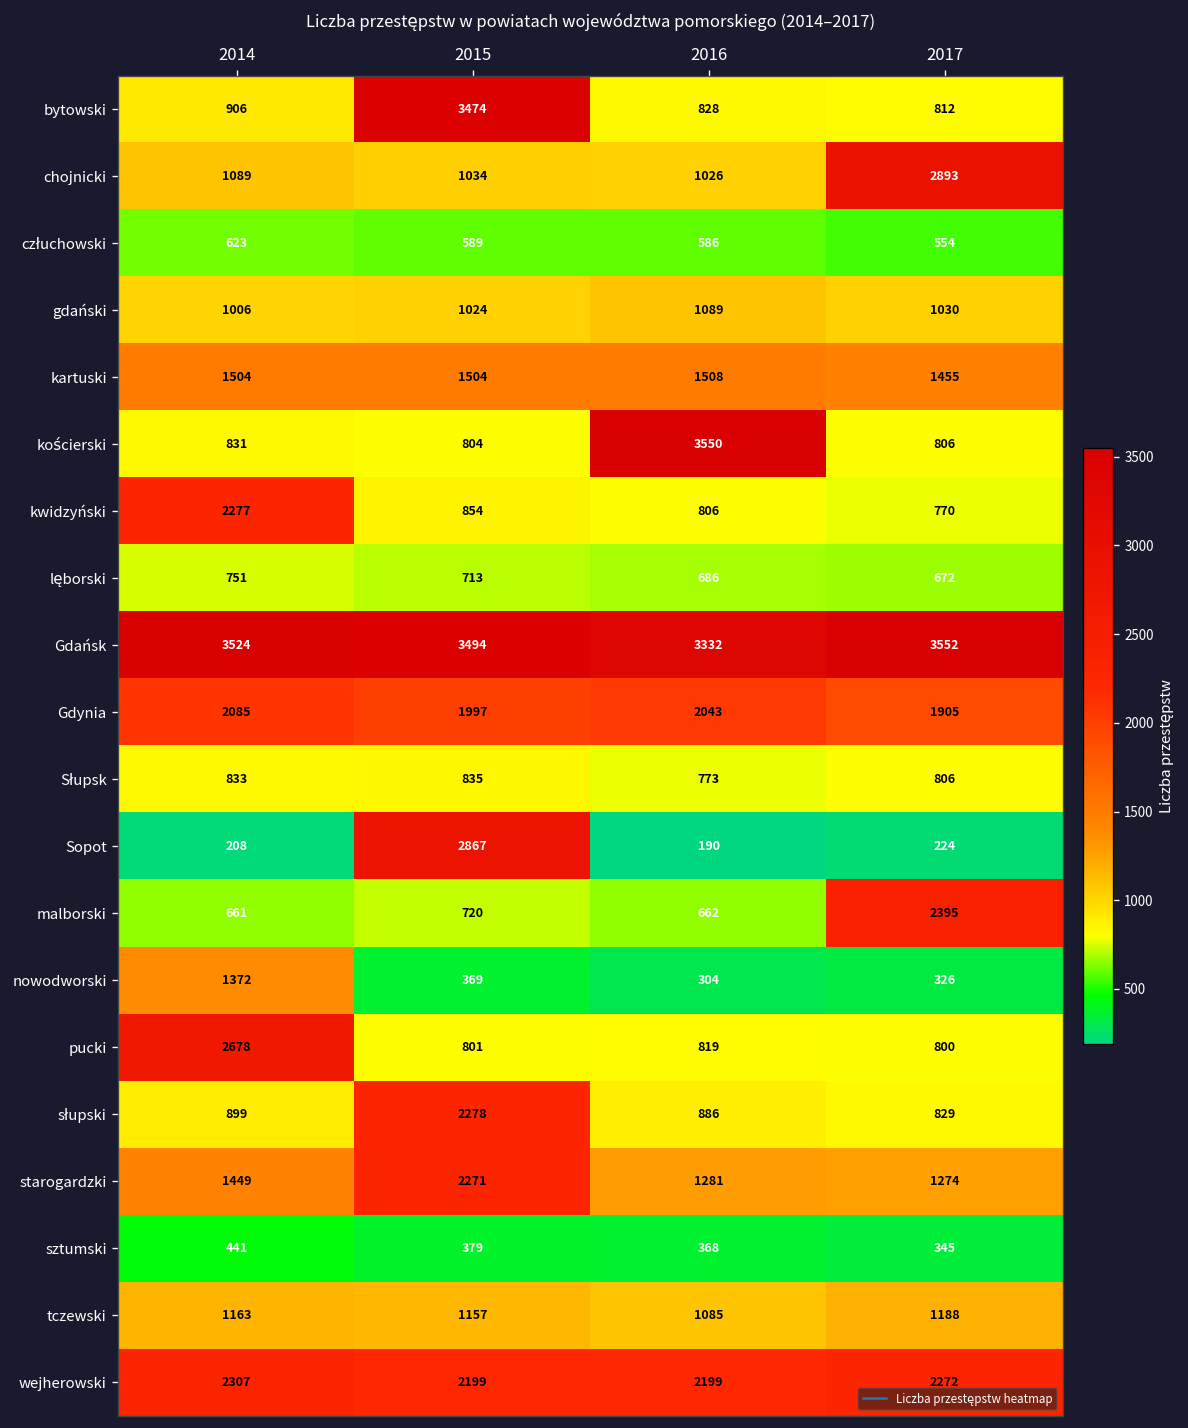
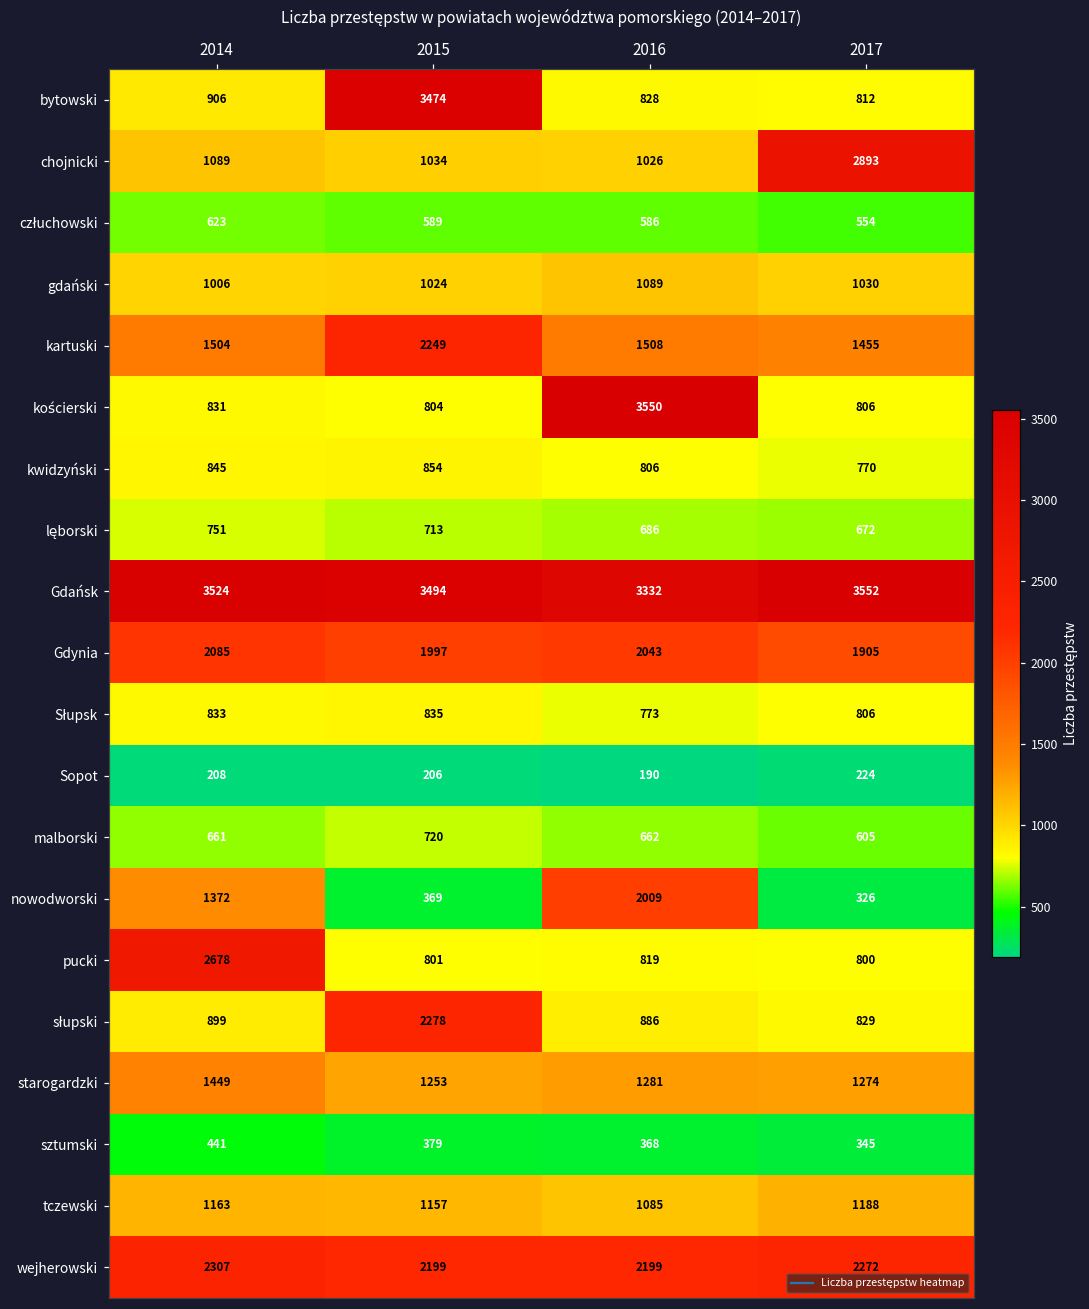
  {
    "bytowski": {
      "2014": 906,
      "2015": 3474,
      "2016": 828,
      "2017": 812
    },
    "chojnicki": {
      "2014": 1089,
      "2015": 1034,
      "2016": 1026,
      "2017": 2893
    },
    "człuchowski": {
      "2014": 623,
      "2015": 589,
      "2016": 586,
      "2017": 554
    },
    "gdański": {
      "2014": 1006,
      "2015": 1024,
      "2016": 1089,
      "2017": 1030
    },
    "kartuski": {
      "2014": 1504,
-     "2015": 1504,
+     "2015": 2249,
      "2016": 1508,
      "2017": 1455
    },
    "kościerski": {
      "2014": 831,
      "2015": 804,
      "2016": 3550,
      "2017": 806
    },
    "kwidzyński": {
-     "2014": 2277,
+     "2014": 845,
      "2015": 854,
      "2016": 806,
      "2017": 770
    },
    "lęborski": {
      "2014": 751,
      "2015": 713,
      "2016": 686,
      "2017": 672
    },
    "Gdańsk": {
      "2014": 3524,
      "2015": 3494,
      "2016": 3332,
      "2017": 3552
    },
    "Gdynia": {
      "2014": 2085,
      "2015": 1997,
      "2016": 2043,
      "2017": 1905
    },
    "Słupsk": {
      "2014": 833,
      "2015": 835,
      "2016": 773,
      "2017": 806
    },
    "Sopot": {
      "2014": 208,
-     "2015": 2867,
+     "2015": 206,
      "2016": 190,
      "2017": 224
    },
    "malborski": {
      "2014": 661,
      "2015": 720,
      "2016": 662,
-     "2017": 2395
+     "2017": 605
    },
    "nowodworski": {
      "2014": 1372,
      "2015": 369,
-     "2016": 304,
+     "2016": 2009,
      "2017": 326
    },
    "pucki": {
      "2014": 2678,
      "2015": 801,
      "2016": 819,
      "2017": 800
    },
    "słupski": {
      "2014": 899,
      "2015": 2278,
      "2016": 886,
      "2017": 829
    },
    "starogardzki": {
      "2014": 1449,
-     "2015": 2271,
+     "2015": 1253,
      "2016": 1281,
      "2017": 1274
    },
    "sztumski": {
      "2014": 441,
      "2015": 379,
      "2016": 368,
      "2017": 345
    },
    "tczewski": {
      "2014": 1163,
      "2015": 1157,
      "2016": 1085,
      "2017": 1188
    },
    "wejherowski": {
      "2014": 2307,
      "2015": 2199,
      "2016": 2199,
      "2017": 2272
    }
  }
